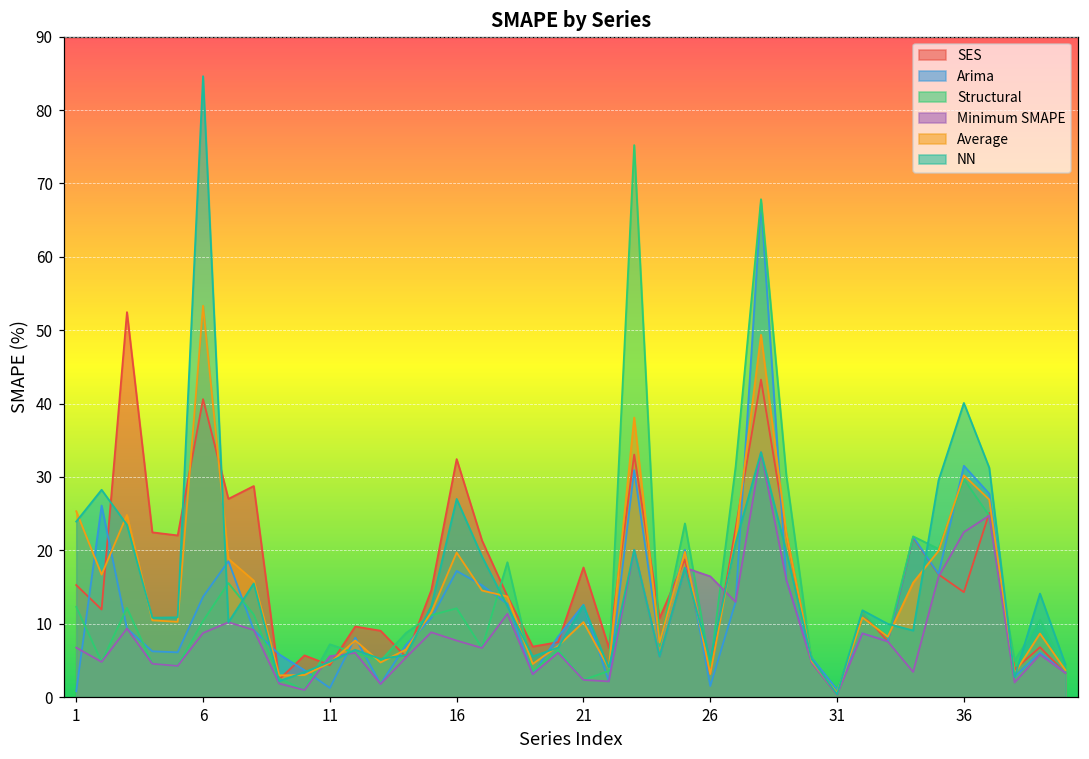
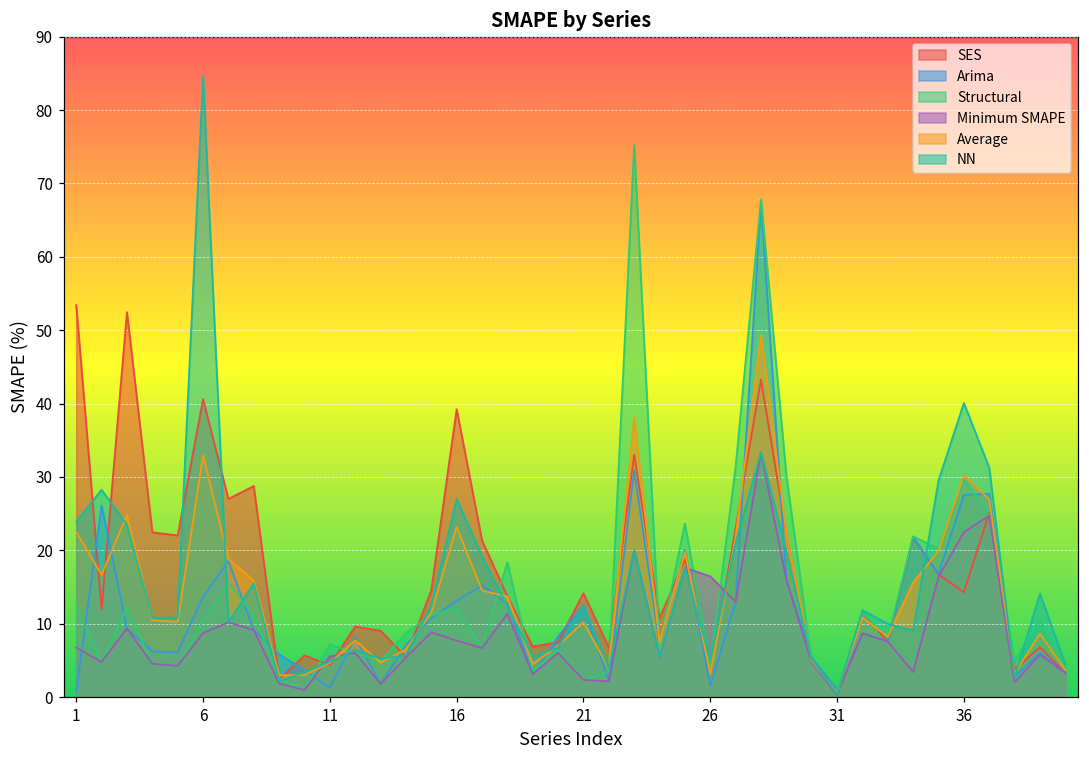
  {
    "SES": {
-     "1": 15,
+     "1": 53,
      "6": 41,
-     "16": 32,
-     "21": 18,
+     "16": 39,
+     "21": 14,
      "36": 14
    },
    "Arima": {
      "1": 1,
      "6": 14,
      "11": 1,
-     "16": 17,
+     "16": 13,
      "26": 2,
-     "36": 32
+     "36": 28
    },
    "Minimum SMAPE": {
      "1": 7,
      "6": 9,
      "11": 6,
      "16": 8,
      "26": 16,
      "36": 22
    },
    "Average": {
-     "1": 25,
-     "6": 53,
-     "16": 20,
+     "1": 23,
+     "6": 33,
+     "16": 23,
      "21": 10,
      "36": 30
    }
  }
